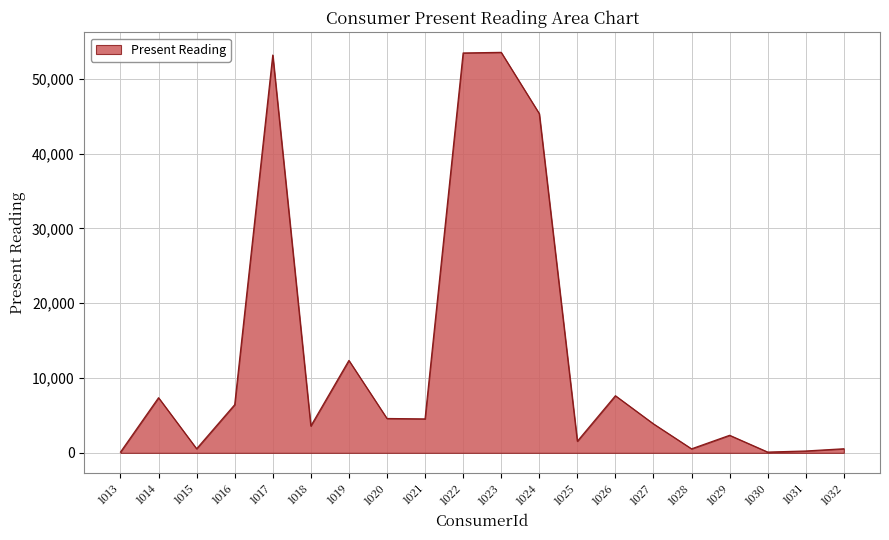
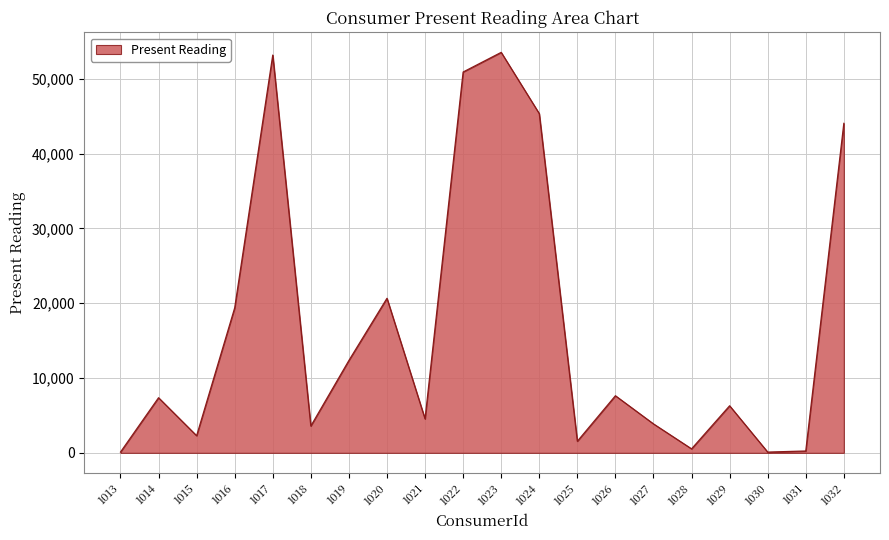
  {
    "1013": "0",
    "1014": "7,000",
-   "1015": "1,000",
-   "1016": "6,000",
+   "1015": "2,000",
+   "1016": "19,000",
    "1017": "53,000",
    "1018": "4,000",
    "1019": "12,000",
-   "1020": "5,000",
+   "1020": "21,000",
    "1021": "5,000",
-   "1022": "53,000",
+   "1022": "51,000",
    "1023": "54,000",
    "1024": "45,000",
    "1025": "2,000",
    "1026": "8,000",
    "1027": "4,000",
    "1028": "1,000",
-   "1029": "2,000",
+   "1029": "6,000",
    "1030": "0",
    "1031": "0",
-   "1032": "1,000"
+   "1032": "44,000"
  }
